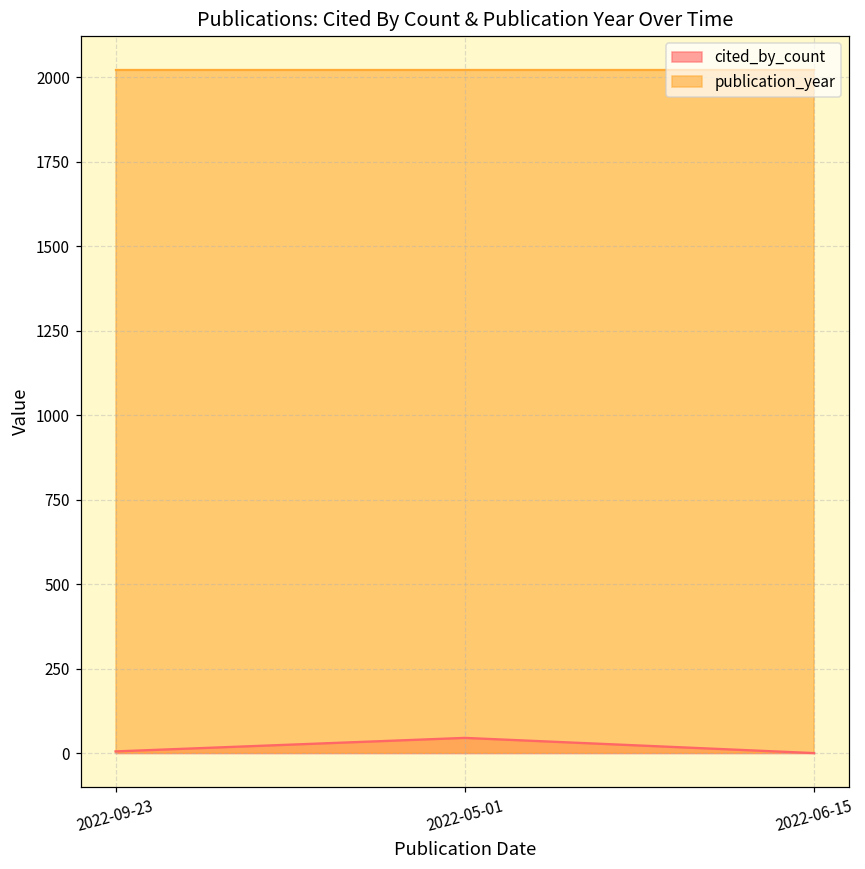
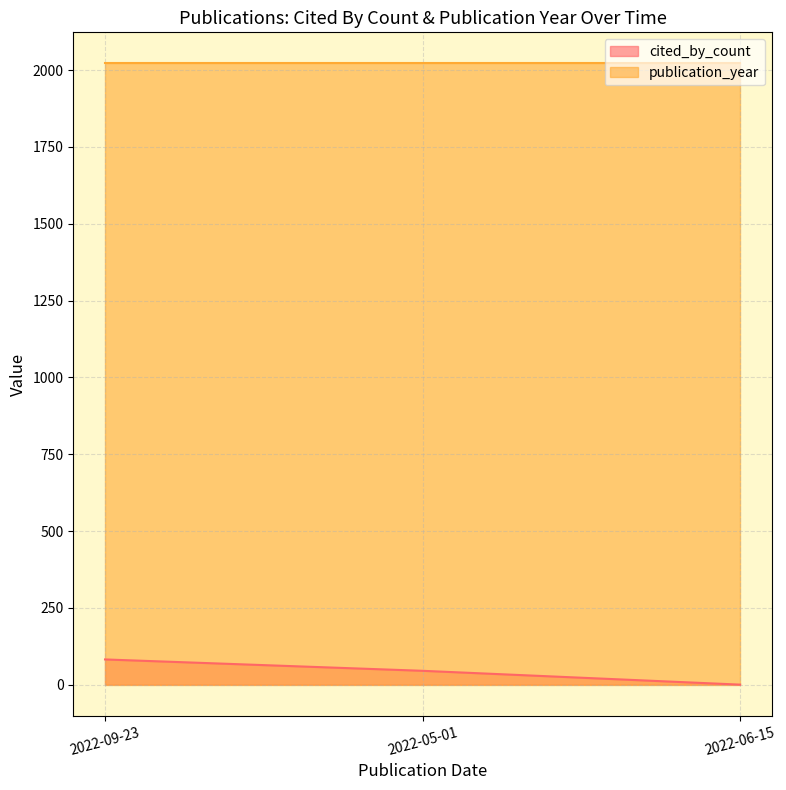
  {
    "cited_by_count": {
-     "2022-09-23": 10,
+     "2022-09-23": 80,
      "2022-05-01": 50,
      "2022-06-15": 0
    },
    "publication_year": {
      "2022-09-23": 2020,
      "2022-05-01": 2020
    }
  }
